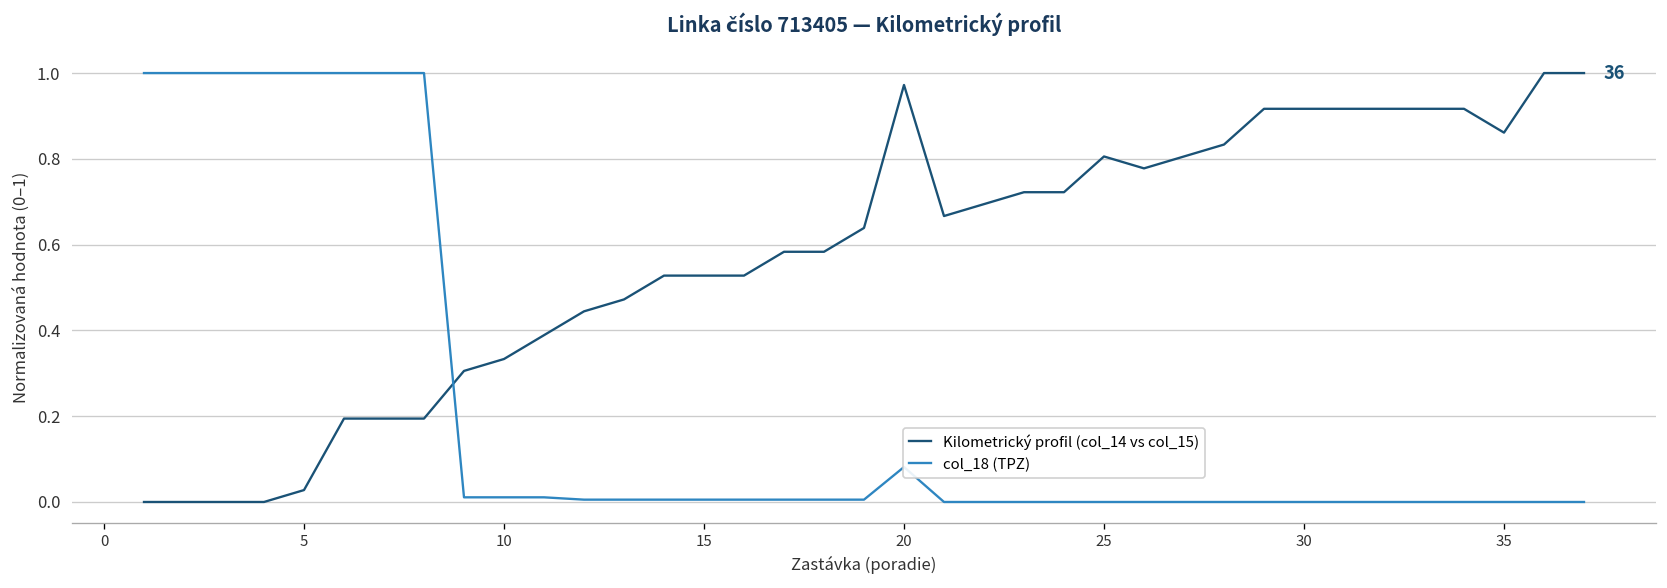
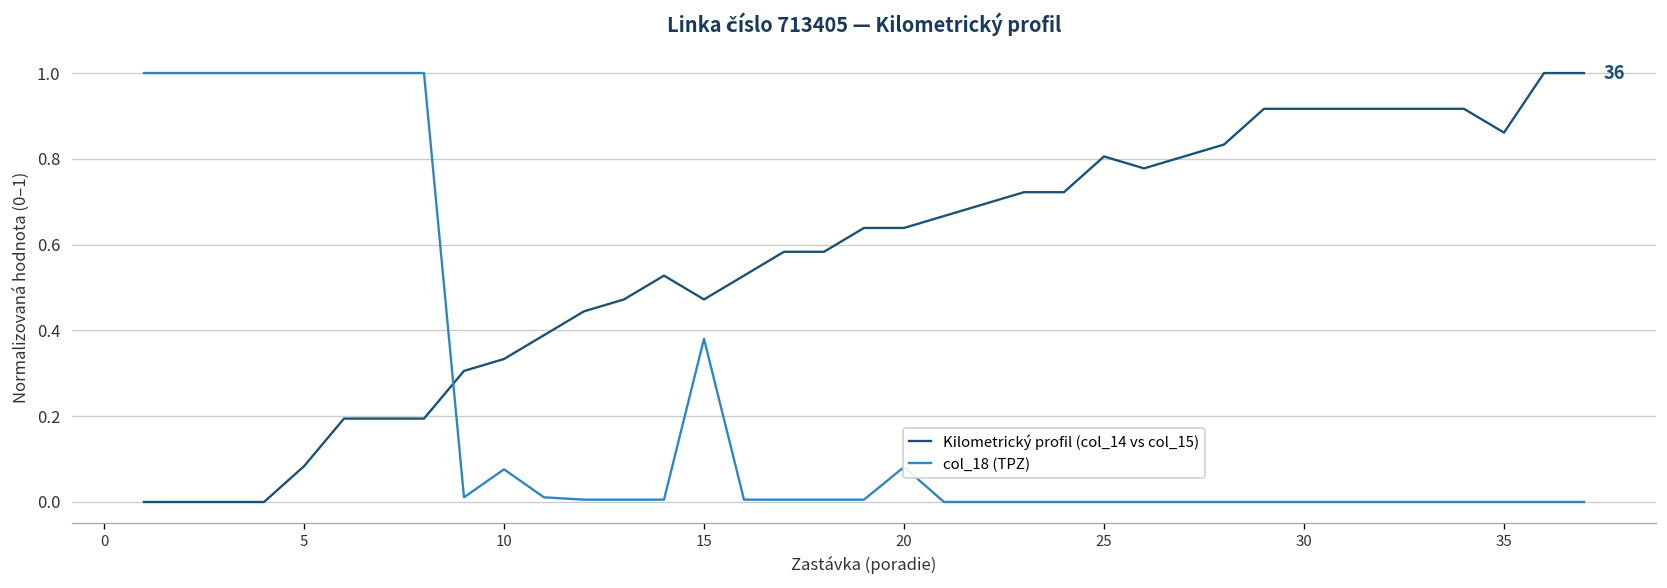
  {
    "Kilometrický profil (col_14 vs col_15)": {
-     "5": 0.03,
+     "5": 0.08,
      "10": 0.33,
-     "15": 0.53,
-     "20": 0.97,
+     "15": 0.47,
+     "20": 0.64,
      "25": 0.81,
      "30": 0.92,
      "35": 0.86
    },
    "col_18 (TPZ)": {
      "5": 1.00,
-     "10": 0.01,
-     "15": 0.01,
+     "10": 0.08,
+     "15": 0.38,
      "25": 0.00,
      "30": 0.00,
      "35": 0.00
    }
  }
